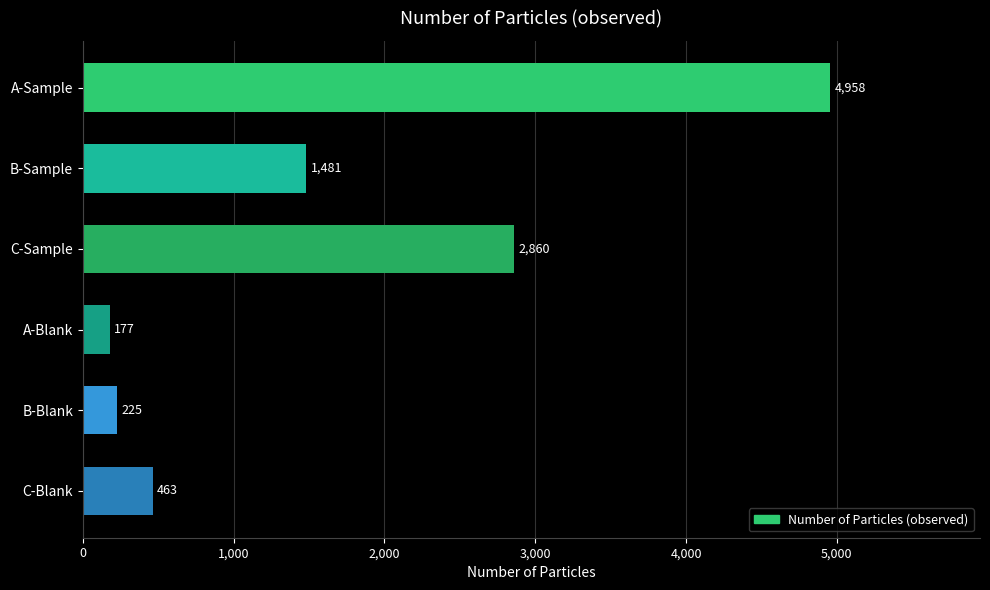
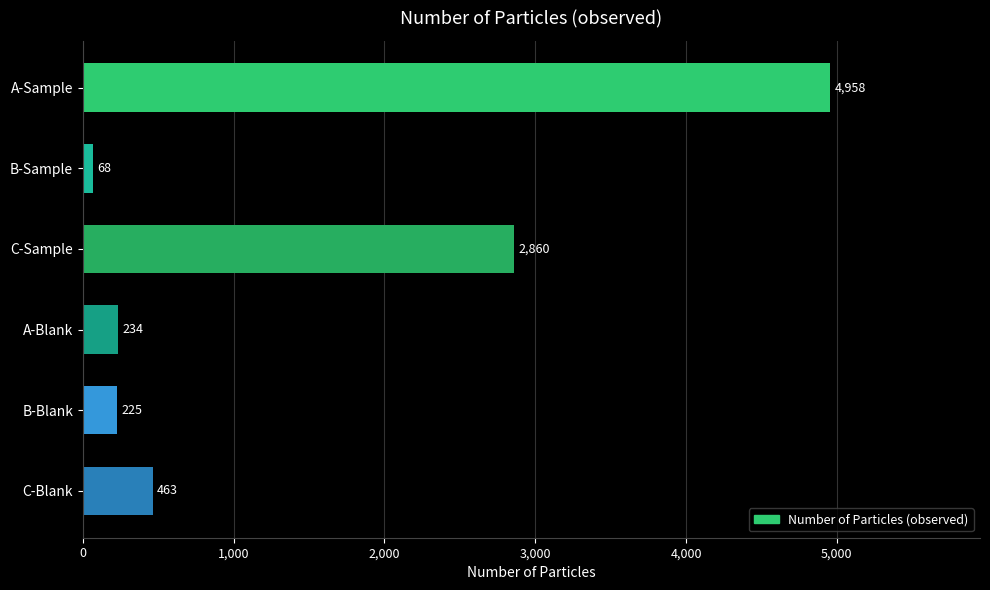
  {
    "A-Sample": "4,958",
-   "B-Sample": "1,481",
+   "B-Sample": "68",
    "C-Sample": "2,860",
-   "A-Blank": "177",
+   "A-Blank": "234",
    "B-Blank": "225",
    "C-Blank": "463"
  }
